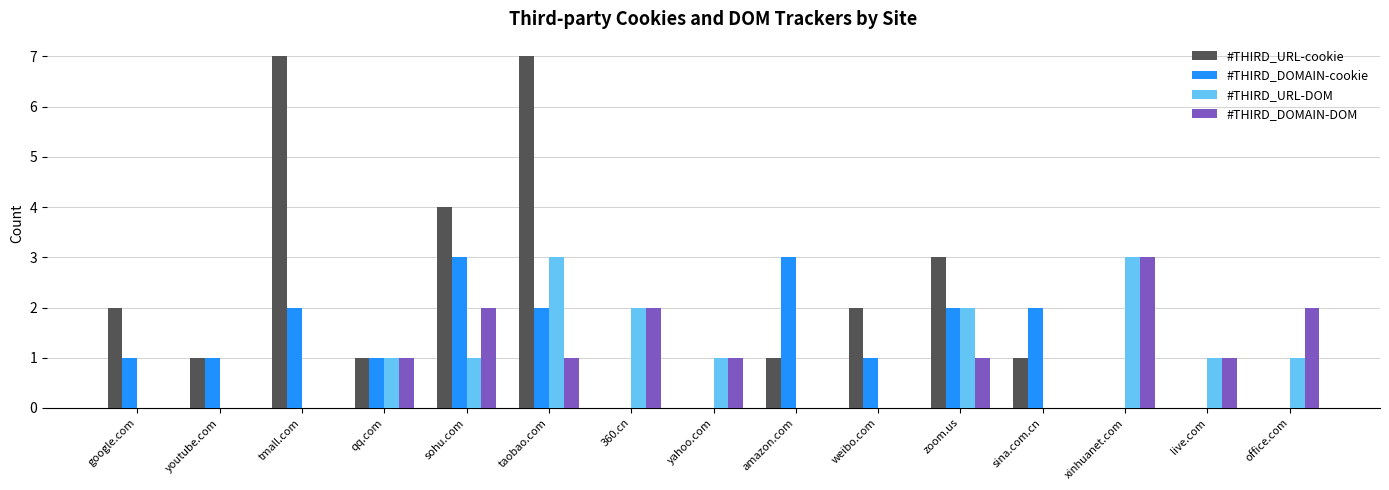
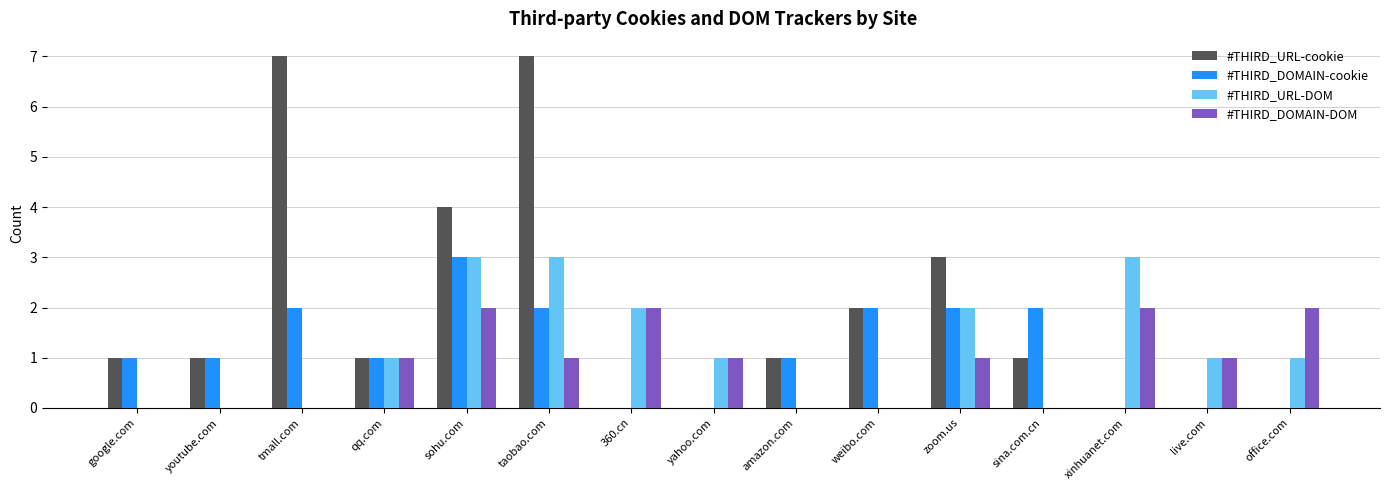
  {
    "#THIRD_URL-cookie": {
-     "google.com": 2,
+     "google.com": 1,
      "youtube.com": 1,
      "tmall.com": 7,
      "qq.com": 1,
      "sohu.com": 4,
      "taobao.com": 7,
      "360.cn": 0,
      "yahoo.com": 0,
      "amazon.com": 1,
      "weibo.com": 2,
      "zoom.us": 3,
      "sina.com.cn": 1,
      "xinhuanet.com": 0,
      "live.com": 0,
      "office.com": 0
    },
    "#THIRD_DOMAIN-cookie": {
      "google.com": 1,
      "youtube.com": 1,
      "tmall.com": 2,
      "qq.com": 1,
      "sohu.com": 3,
      "taobao.com": 2,
      "360.cn": 0,
      "yahoo.com": 0,
-     "amazon.com": 3,
-     "weibo.com": 1,
+     "amazon.com": 1,
+     "weibo.com": 2,
      "zoom.us": 2,
      "sina.com.cn": 2,
      "xinhuanet.com": 0,
      "live.com": 0,
      "office.com": 0
    },
    "#THIRD_URL-DOM": {
      "google.com": 0,
      "youtube.com": 0,
      "tmall.com": 0,
      "qq.com": 1,
-     "sohu.com": 1,
+     "sohu.com": 3,
      "taobao.com": 3,
      "360.cn": 2,
      "yahoo.com": 1,
      "amazon.com": 0,
      "weibo.com": 0,
      "zoom.us": 2,
      "sina.com.cn": 0,
      "xinhuanet.com": 3,
      "live.com": 1,
      "office.com": 1
    },
    "#THIRD_DOMAIN-DOM": {
      "google.com": 0,
      "youtube.com": 0,
      "tmall.com": 0,
      "qq.com": 1,
      "sohu.com": 2,
      "taobao.com": 1,
      "360.cn": 2,
      "yahoo.com": 1,
      "amazon.com": 0,
      "weibo.com": 0,
      "zoom.us": 1,
      "sina.com.cn": 0,
-     "xinhuanet.com": 3,
+     "xinhuanet.com": 2,
      "live.com": 1,
      "office.com": 2
    }
  }
